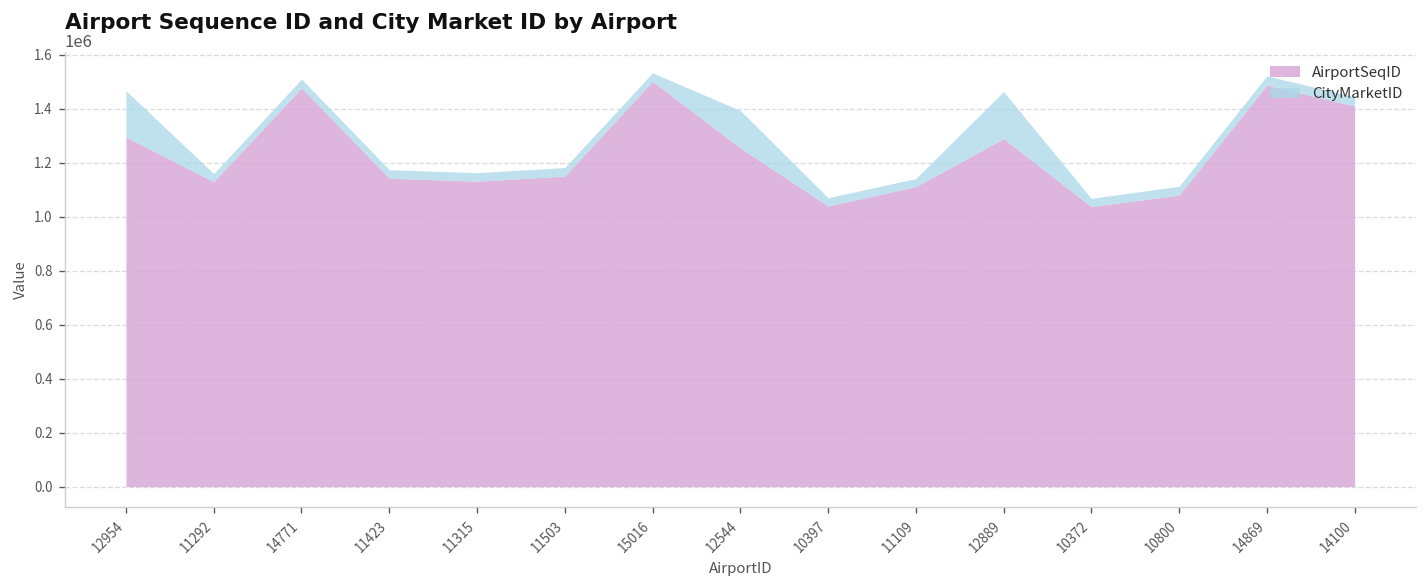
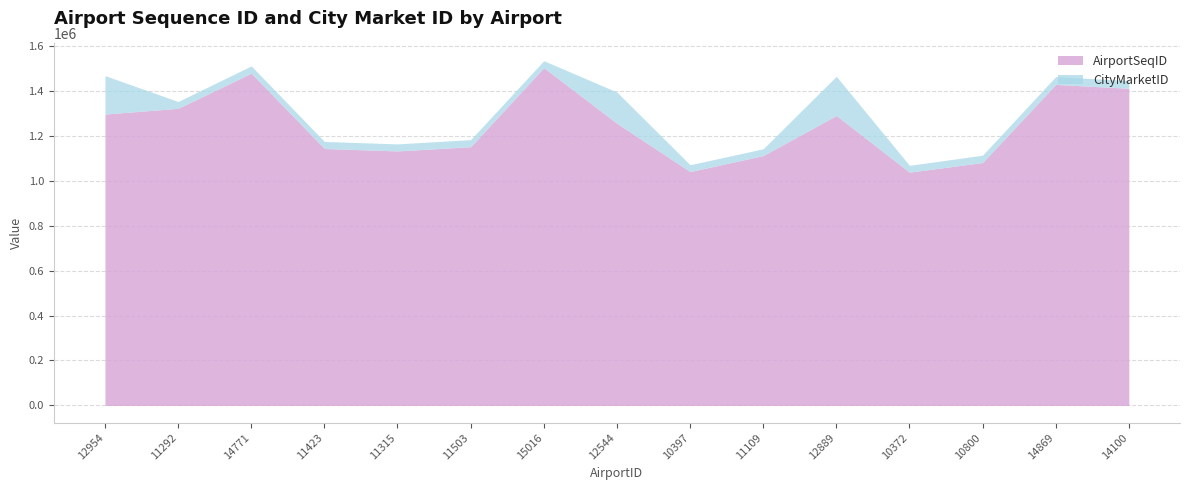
  {
    "AirportSeqID": {
      "12954": 1300000,
-     "11292": 1130000,
+     "11292": 1320000,
      "14771": 1480000,
      "11423": 1140000,
      "11315": 1130000,
      "11503": 1150000,
      "15016": 1500000,
      "12544": 1250000,
      "10397": 1040000,
      "11109": 1110000,
      "12889": 1290000,
      "10372": 1040000,
      "10800": 1080000,
-     "14869": 1490000,
+     "14869": 1430000,
      "14100": 1410000
    },
    "CityMarketID": {
      "12954": 170000,
      "11292": 30000,
      "14771": 30000,
      "11423": 30000,
      "11315": 30000,
      "11503": 30000,
      "15016": 30000,
      "12544": 140000,
      "10397": 30000,
      "11109": 30000,
      "12889": 170000,
      "10372": 30000,
      "10800": 30000,
      "14869": 30000,
      "14100": 30000
    }
  }
